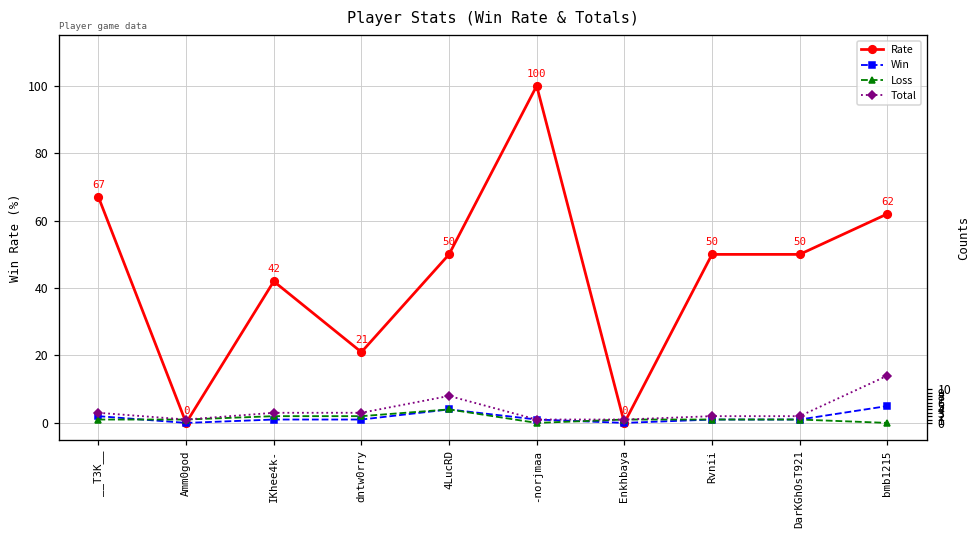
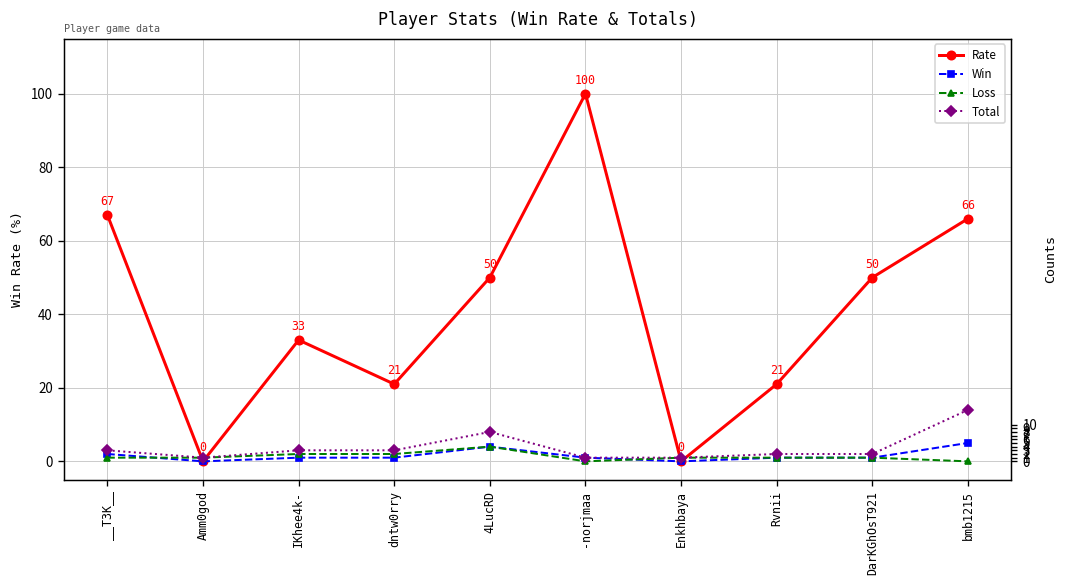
  {
    "Rate": {
      "__T3K__": 67,
-     "IKhee4k-": 42,
+     "IKhee4k-": 33,
      "dntw0rry": 21,
      "4LucRD": 50,
      "-norjmaa": 100,
-     "Rvnii": 50,
+     "Rvnii": 21,
      "DarKGhOsT921": 50,
-     "bmb1215": 62
+     "bmb1215": 66
    },
    "Win": {
      "__T3K__": 2,
      "IKhee4k-": 1,
      "dntw0rry": 1,
      "bmb1215": 5
    },
    "Loss": {
      "__T3K__": 1,
      "IKhee4k-": 2,
      "dntw0rry": 2,
      "-norjmaa": 0,
      "bmb1215": 0
    },
    "Total": {
      "__T3K__": 3,
      "IKhee4k-": 3,
      "dntw0rry": 3,
      "4LucRD": 8,
      "Rvnii": 2,
      "DarKGhOsT921": 2,
      "bmb1215": 14
    }
  }
